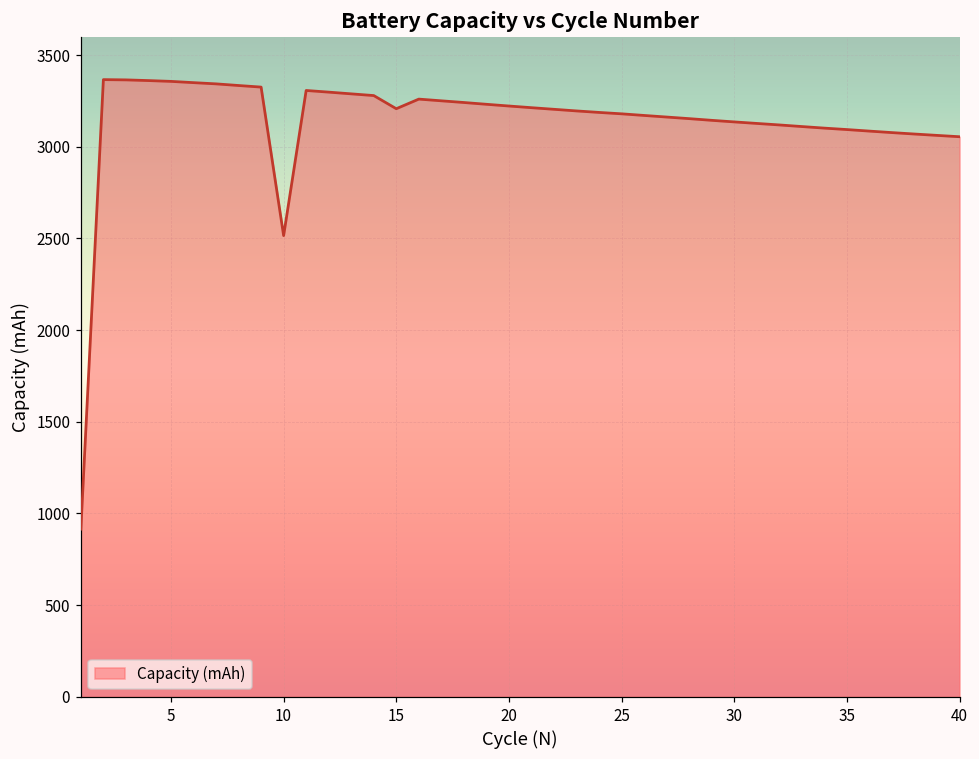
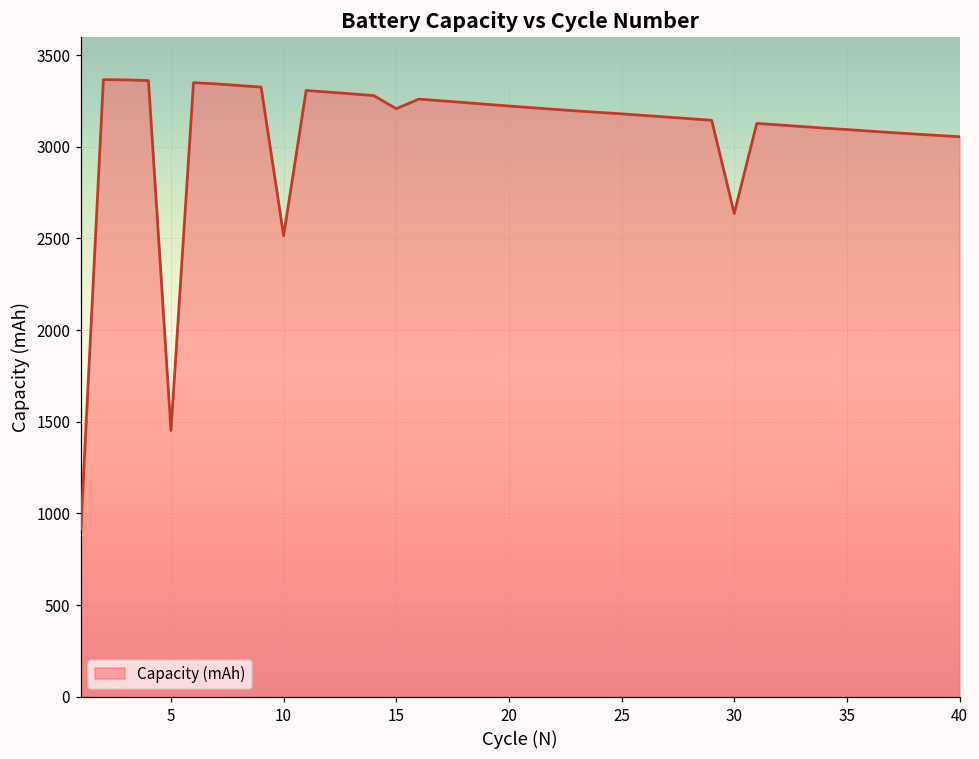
  {
-   "5": 3360,
+   "5": 1450,
    "10": 2520,
    "15": 3210,
    "20": 3220,
    "25": 3180,
-   "30": 3140,
+   "30": 2640,
    "35": 3090,
    "40": 3050
  }
